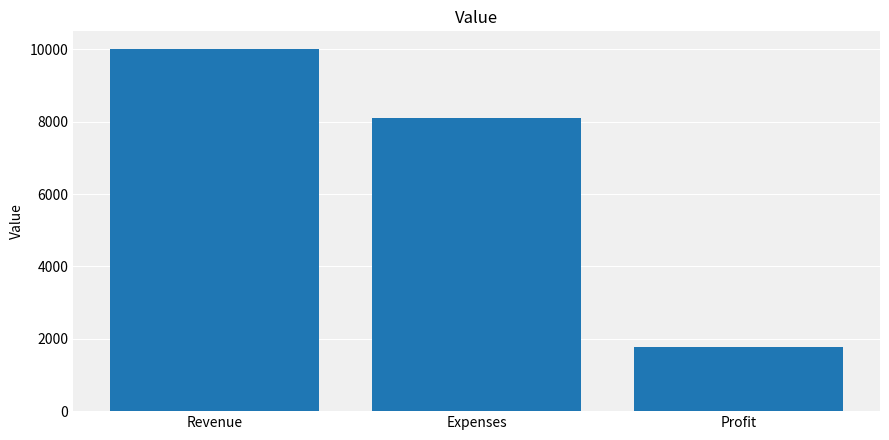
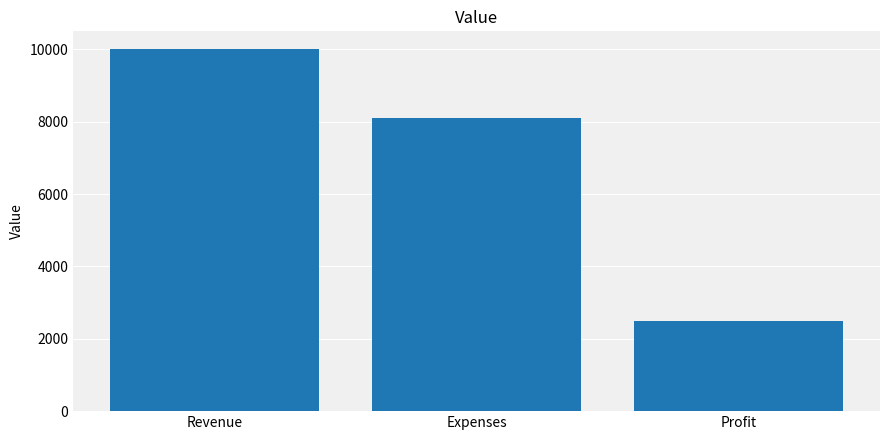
  {
    "Revenue": 10000,
    "Expenses": 8100,
-   "Profit": 1800
+   "Profit": 2500
  }
